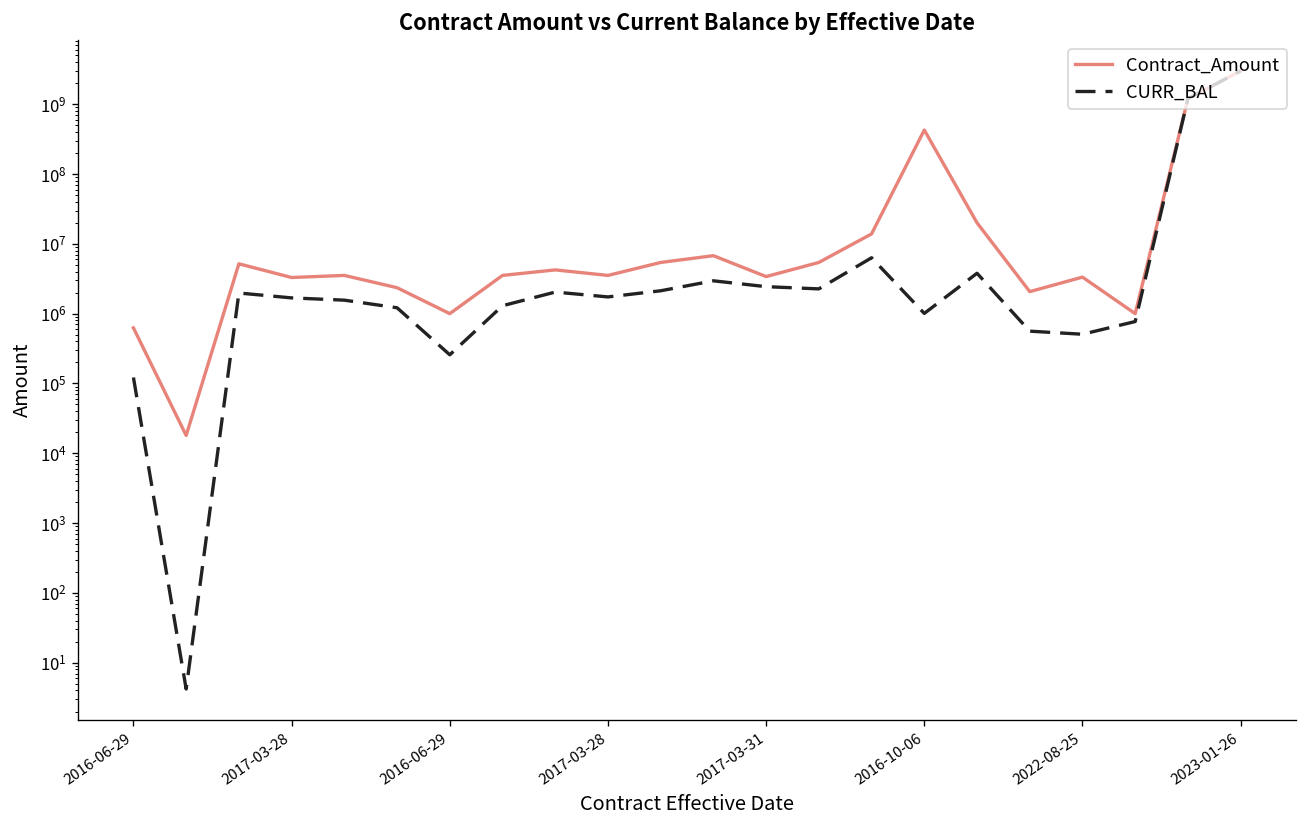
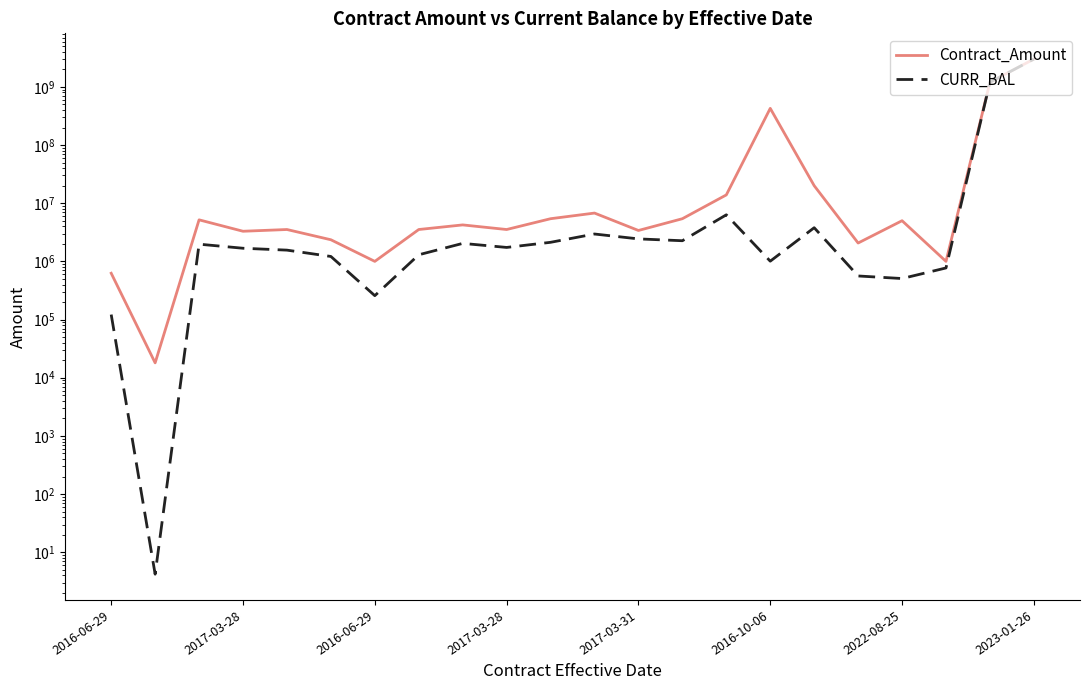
  {
    "Contract_Amount": {
      "2017-03-31": 3000000,
      "2016-10-06": 400000000,
-     "2022-08-25": 3000000
+     "2022-08-25": 5000000
    },
    "CURR_BAL": {
      "2017-03-31": 2400000,
      "2016-10-06": 1000000,
      "2022-08-25": 500000
    }
  }
